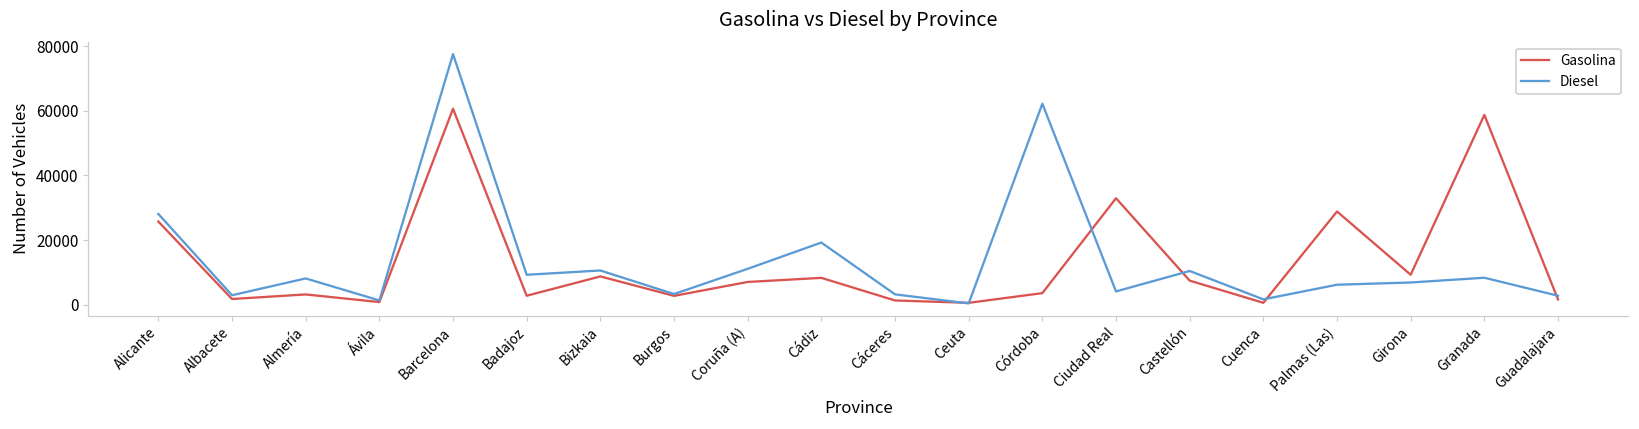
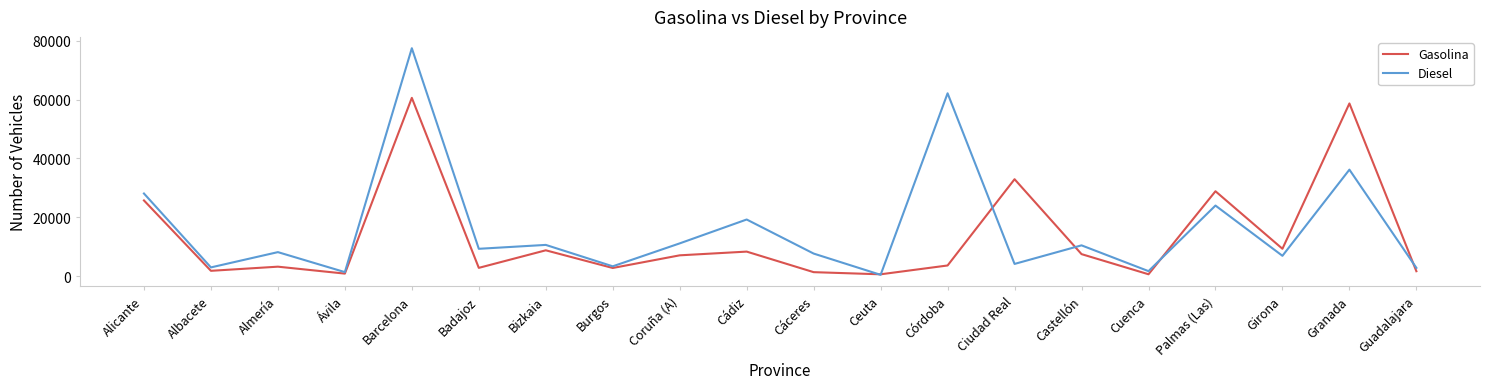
  {
    "Gasolina": {
      "Alicante": 26000,
      "Albacete": 2000,
      "Almería": 3000,
      "Barcelona": 61000,
      "Badajoz": 3000,
      "Bizkaia": 9000,
      "Coruña (A)": 7000,
      "Cádiz": 8000,
      "Cáceres": 1000,
      "Córdoba": 4000,
      "Ciudad Real": 33000,
      "Castellón": 7000,
      "Cuenca": 1000,
      "Palmas (Las)": 29000,
      "Girona": 9000,
      "Granada": 59000,
      "Guadalajara": 2000
    },
    "Diesel": {
      "Alicante": 28000,
      "Albacete": 3000,
      "Almería": 8000,
      "Barcelona": 78000,
      "Badajoz": 9000,
      "Bizkaia": 11000,
      "Coruña (A)": 11000,
      "Cádiz": 19000,
-     "Cáceres": 3000,
+     "Cáceres": 8000,
      "Córdoba": 62000,
      "Ciudad Real": 4000,
      "Castellón": 10000,
      "Cuenca": 2000,
-     "Palmas (Las)": 6000,
+     "Palmas (Las)": 24000,
      "Girona": 7000,
-     "Granada": 8000,
+     "Granada": 36000,
      "Guadalajara": 3000
    }
  }
